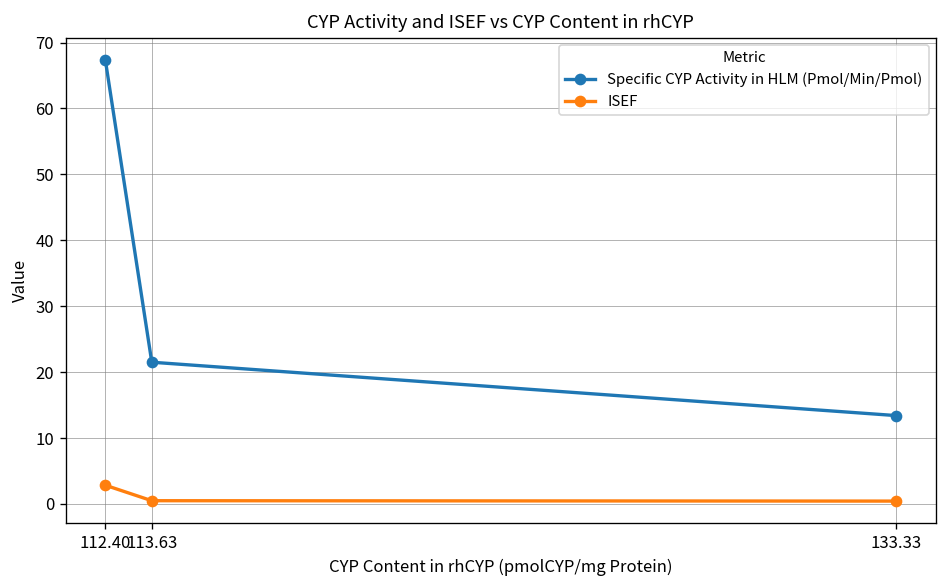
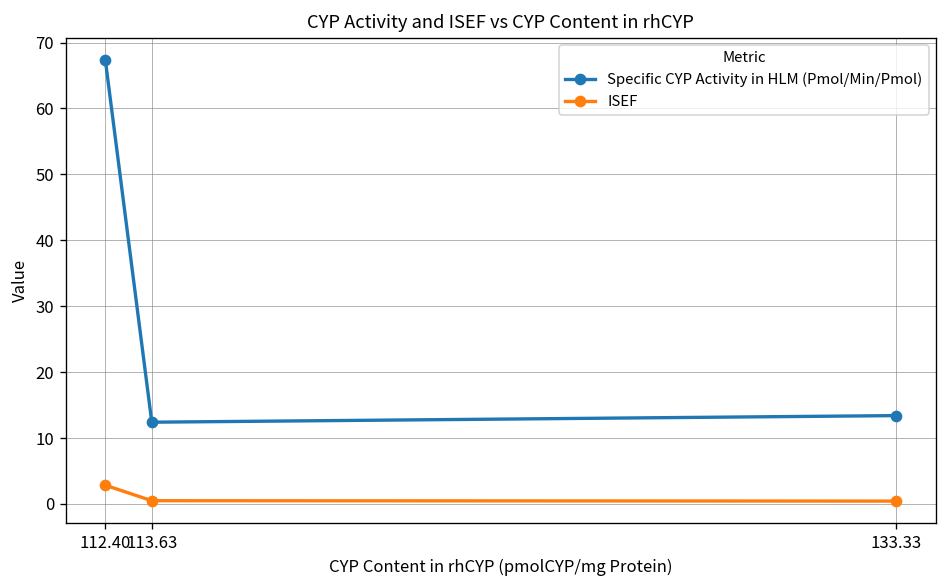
  {
    "Specific CYP Activity in HLM (Pmol/Min/Pmol)": {
      "112.40": 67,
-     "113.63": 22,
+     "113.63": 12,
      "133.33": 13
    },
    "ISEF": {
      "112.40": 3,
      "113.63": 0,
      "133.33": 0
    }
  }
